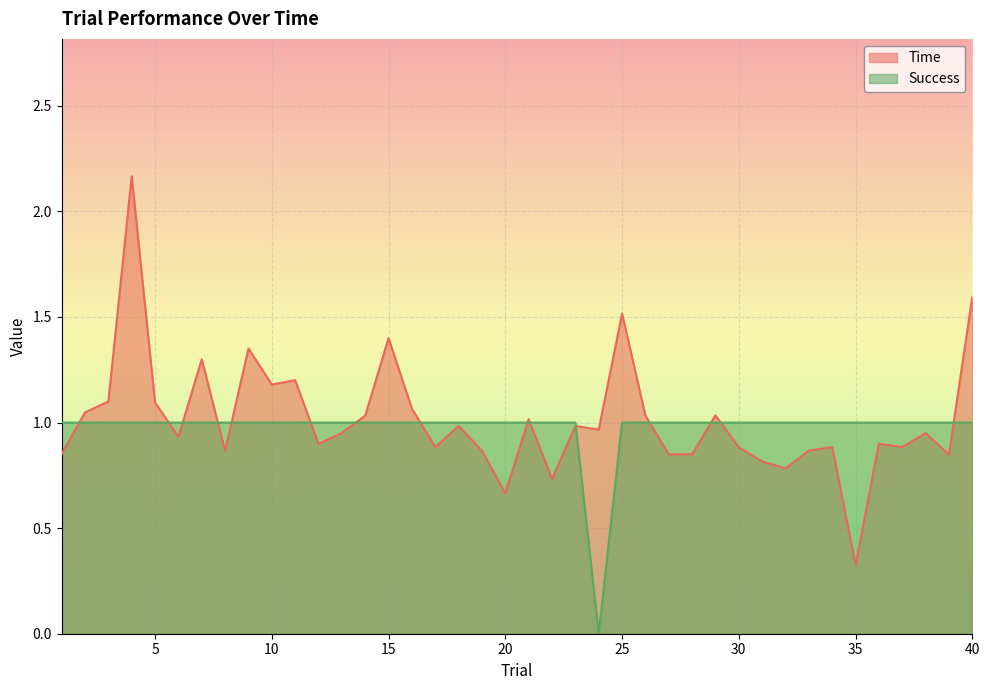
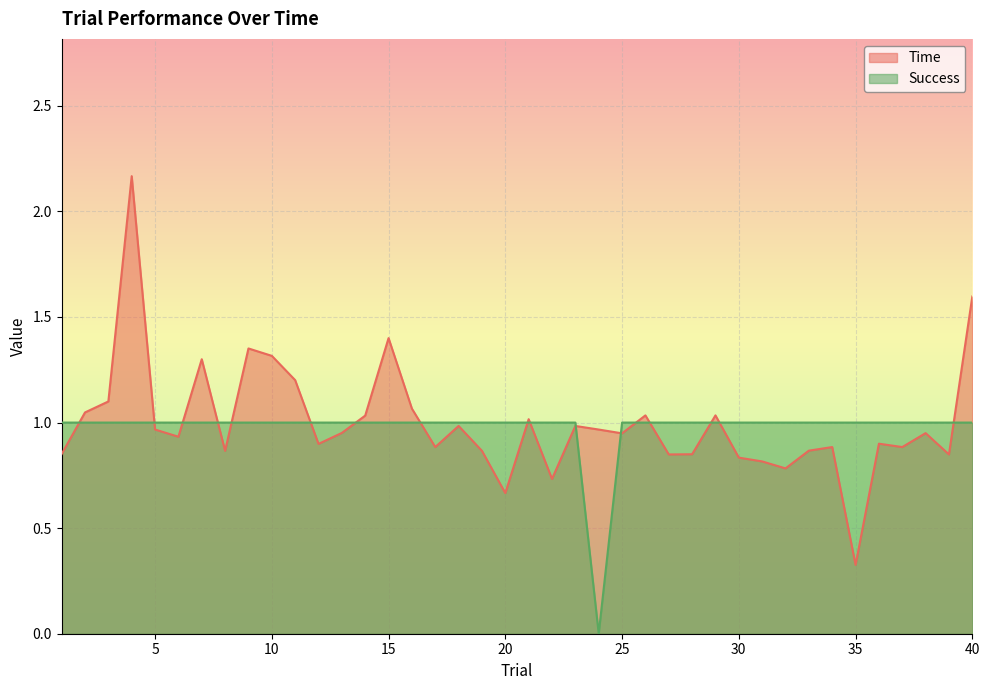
  {
    "Time": {
-     "5": 1.10,
-     "10": 1.18,
+     "5": 0.97,
+     "10": 1.32,
      "15": 1.40,
      "20": 0.67,
-     "25": 1.52,
-     "30": 0.88,
+     "25": 0.95,
+     "30": 0.83,
      "35": 0.33,
      "40": 1.60
    },
    "Success": {
      "5": 1.00,
      "10": 1.00,
      "15": 1.00,
      "20": 1.00,
      "25": 1.00,
      "30": 1.00,
      "35": 1.00,
      "40": 1.00
    }
  }
